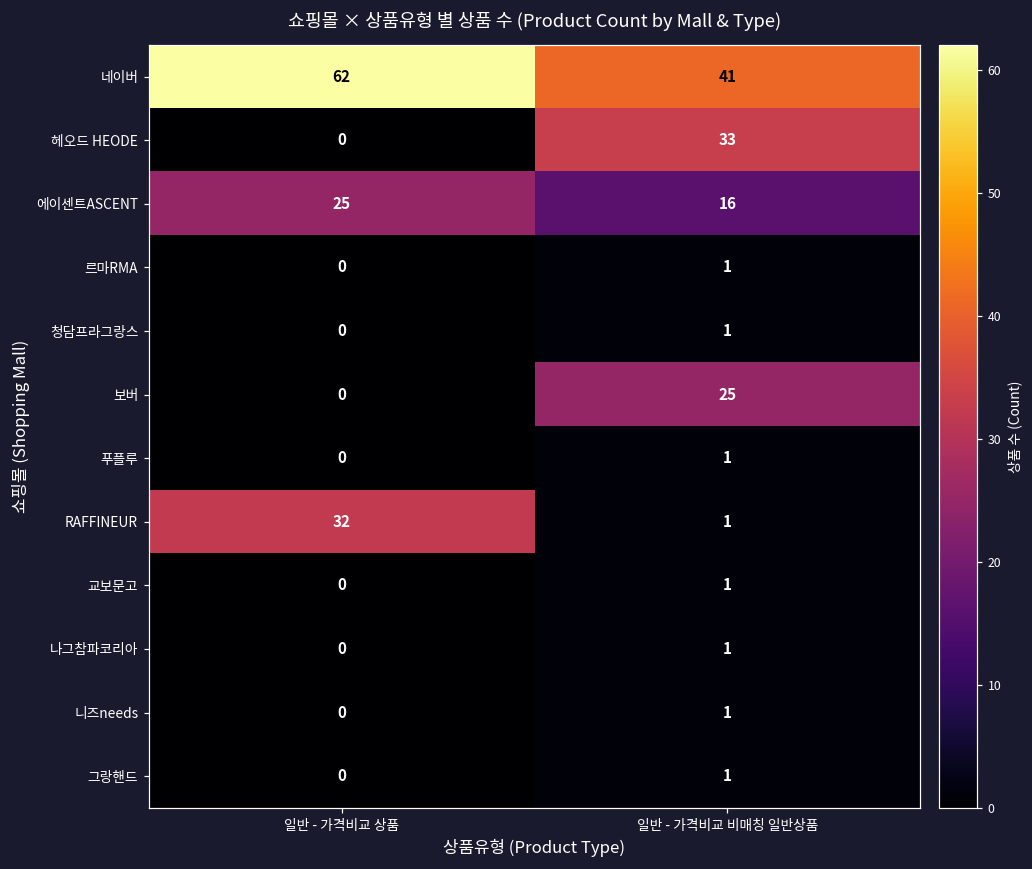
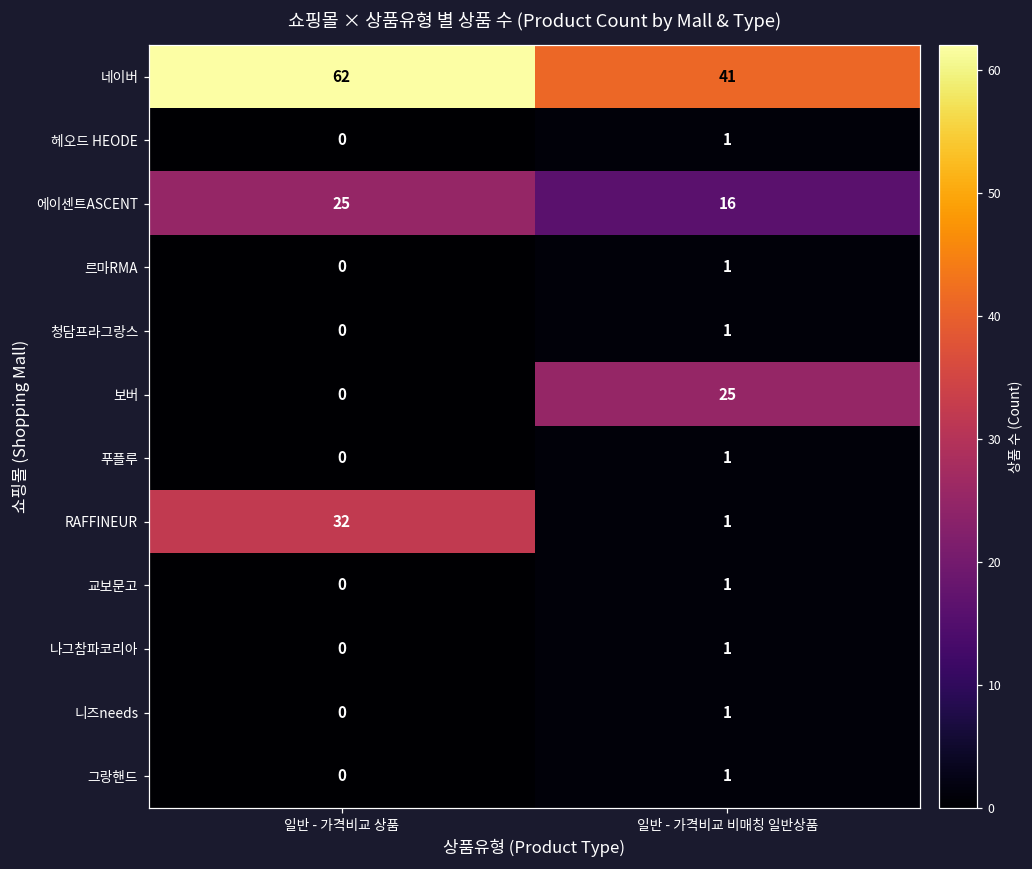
  {
    "네이버": {
      "일반 - 가격비교 상품": 62,
      "일반 - 가격비교 비매칭 일반상품": 41
    },
    "헤오드 HEODE": {
      "일반 - 가격비교 상품": 0,
-     "일반 - 가격비교 비매칭 일반상품": 33
+     "일반 - 가격비교 비매칭 일반상품": 1
    },
    "에이센트ASCENT": {
      "일반 - 가격비교 상품": 25,
      "일반 - 가격비교 비매칭 일반상품": 16
    },
    "르마RMA": {
      "일반 - 가격비교 상품": 0,
      "일반 - 가격비교 비매칭 일반상품": 1
    },
    "청담프라그랑스": {
      "일반 - 가격비교 상품": 0,
      "일반 - 가격비교 비매칭 일반상품": 1
    },
    "보버": {
      "일반 - 가격비교 상품": 0,
      "일반 - 가격비교 비매칭 일반상품": 25
    },
    "푸플루": {
      "일반 - 가격비교 상품": 0,
      "일반 - 가격비교 비매칭 일반상품": 1
    },
    "RAFFINEUR": {
      "일반 - 가격비교 상품": 32,
      "일반 - 가격비교 비매칭 일반상품": 1
    },
    "교보문고": {
      "일반 - 가격비교 상품": 0,
      "일반 - 가격비교 비매칭 일반상품": 1
    },
    "나그참파코리아": {
      "일반 - 가격비교 상품": 0,
      "일반 - 가격비교 비매칭 일반상품": 1
    },
    "니즈needs": {
      "일반 - 가격비교 상품": 0,
      "일반 - 가격비교 비매칭 일반상품": 1
    },
    "그랑핸드": {
      "일반 - 가격비교 상품": 0,
      "일반 - 가격비교 비매칭 일반상품": 1
    }
  }
